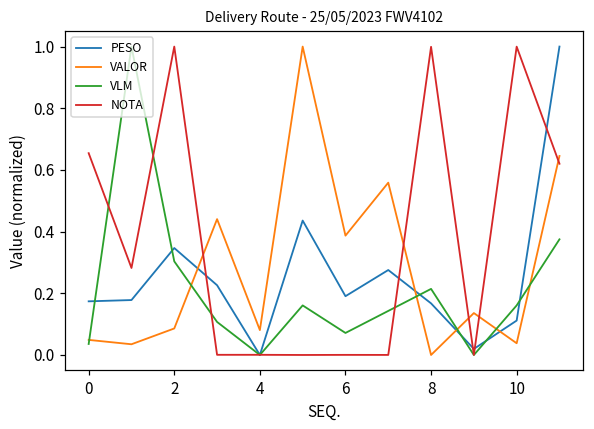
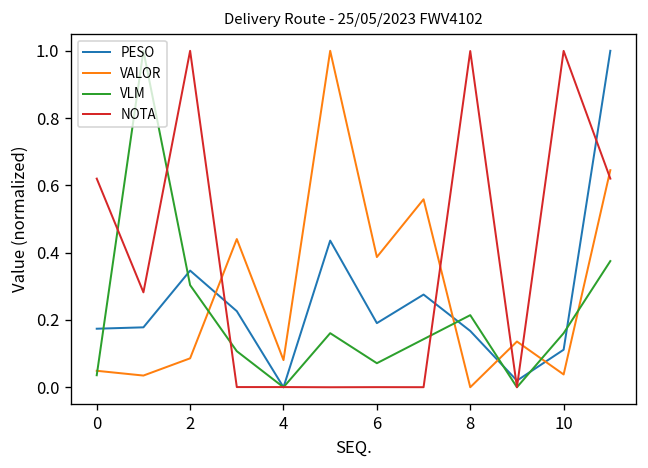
  {
    "PESO": {
      "0": 0.17
    },
    "VALOR": {
      "0": 0.05
    },
    "VLM": {
      "0": 0.04
    },
    "NOTA": {
-     "0": 0.65
+     "0": 0.62
    }
  }
